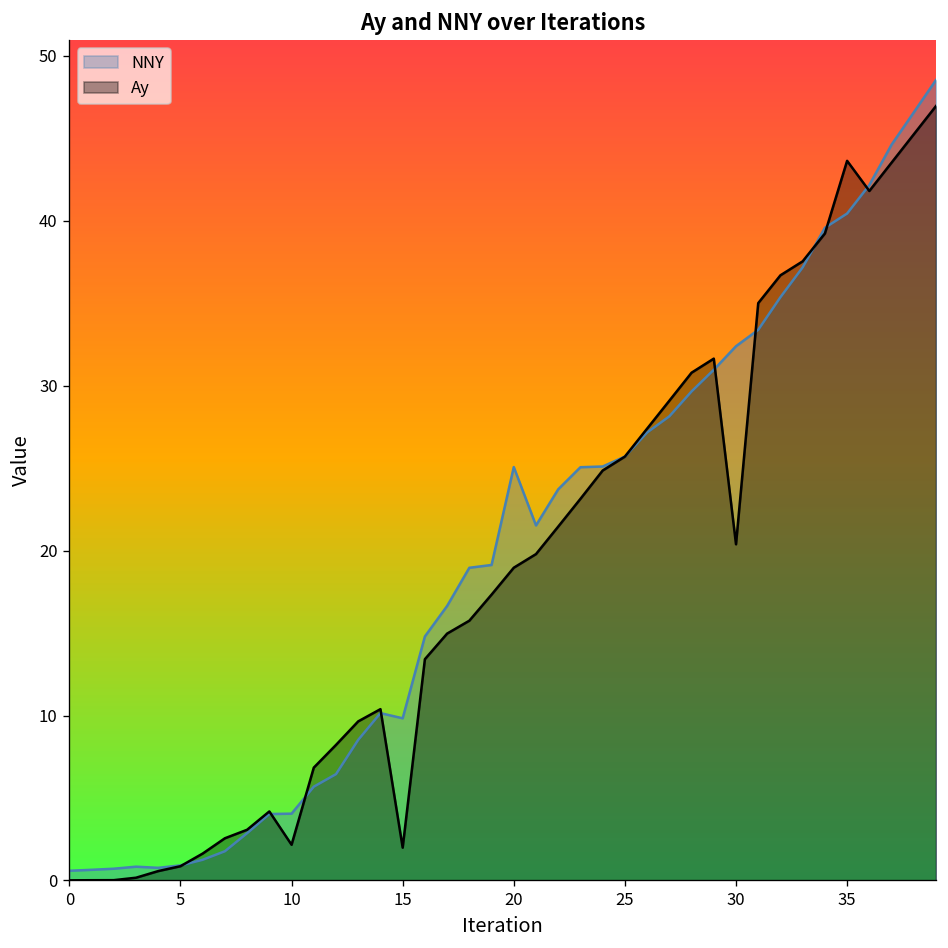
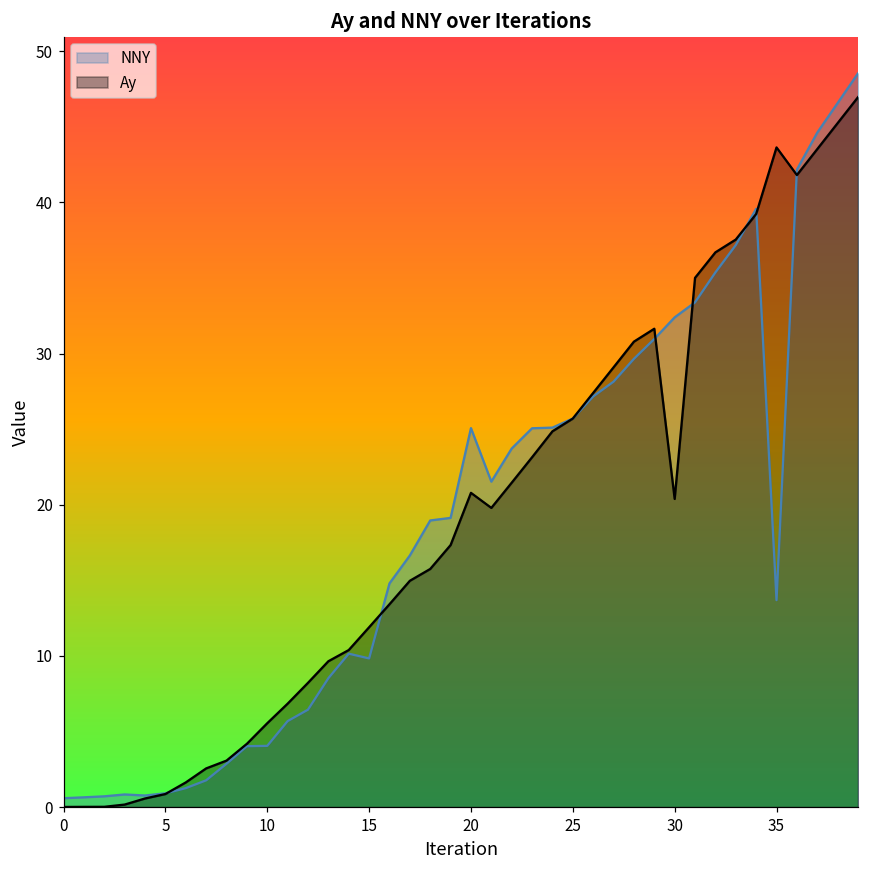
  {
    "NNY": {
      "10": 4.1,
      "15": 9.8,
      "20": 25.1,
      "30": 32.4,
-     "35": 40.4
+     "35": 13.7
    },
    "Ay": {
-     "10": 2.2,
-     "15": 2.0,
-     "20": 19.0,
+     "10": 5.5,
+     "15": 11.9,
+     "20": 20.8,
      "30": 20.4,
      "35": 43.6
    }
  }
